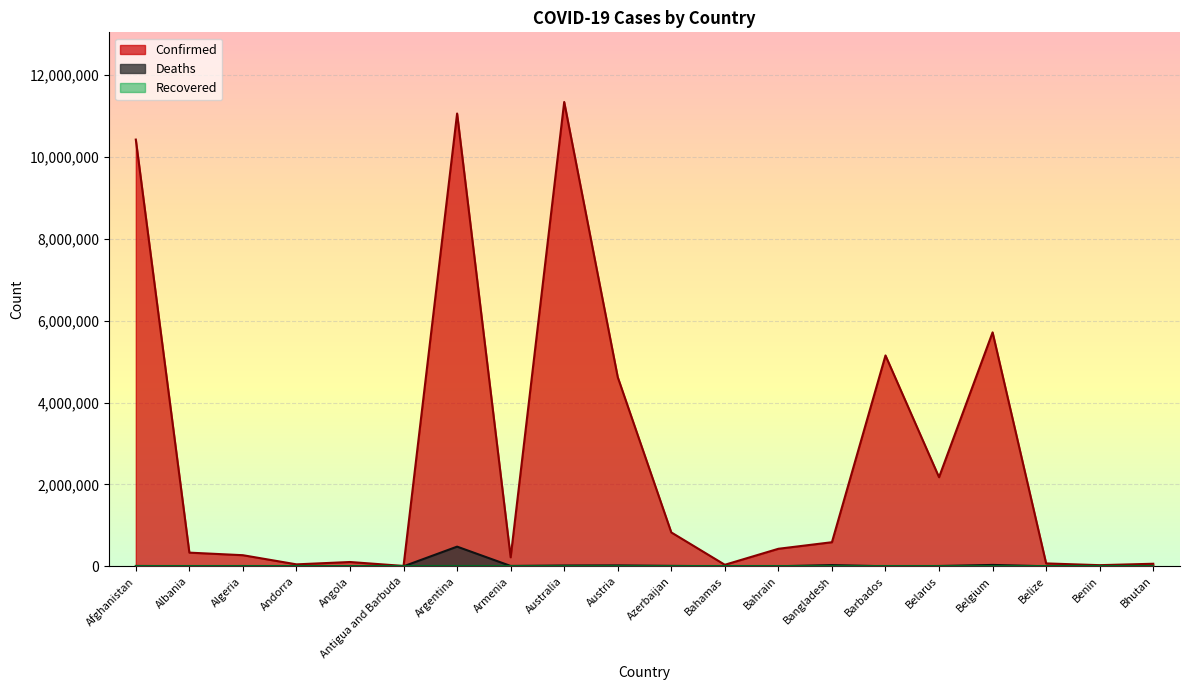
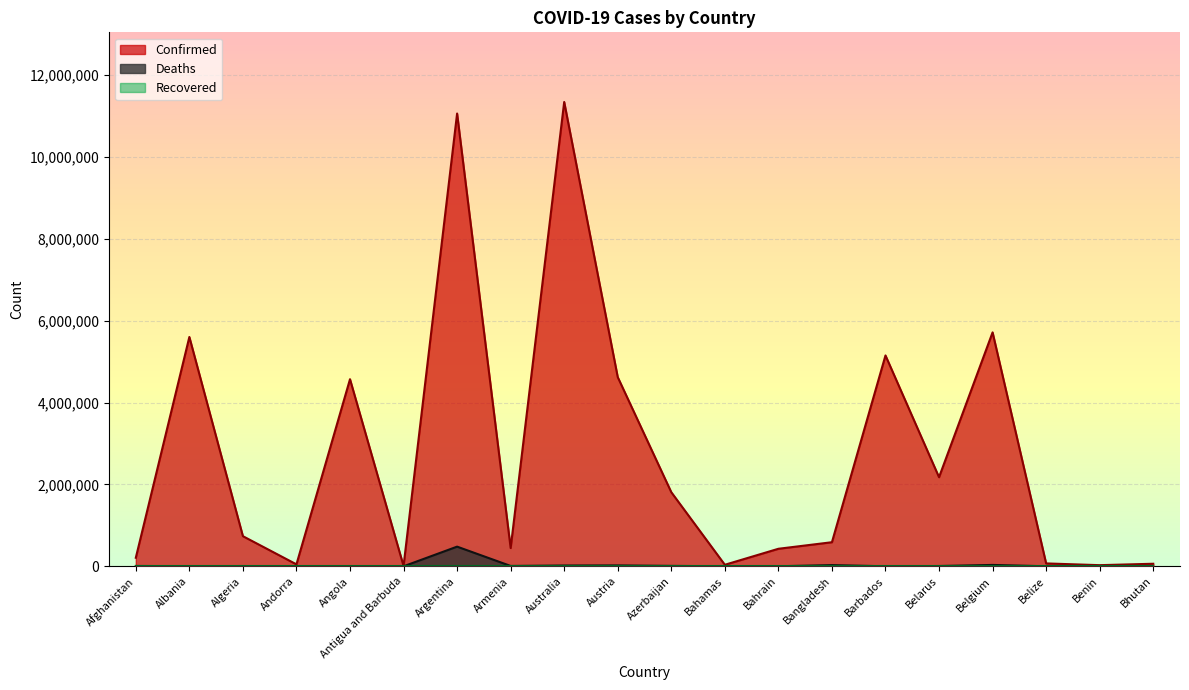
  {
    "Confirmed": {
-     "Afghanistan": "10,400,000",
-     "Albania": "300,000",
-     "Algeria": "300,000",
-     "Angola": "100,000",
+     "Afghanistan": "200,000",
+     "Albania": "5,600,000",
+     "Algeria": "700,000",
+     "Angola": "4,600,000",
      "Argentina": "11,100,000",
-     "Armenia": "200,000",
+     "Armenia": "400,000",
      "Australia": "11,300,000",
      "Austria": "4,600,000",
-     "Azerbaijan": "800,000",
+     "Azerbaijan": "1,800,000",
      "Bahrain": "400,000",
      "Bangladesh": "600,000",
      "Barbados": "5,200,000",
      "Belarus": "2,200,000",
      "Belgium": "5,700,000",
      "Belize": "100,000",
      "Bhutan": "100,000"
    },
    "Deaths": {
      "Argentina": "500,000"
    },
    "Recovered": {
      "Argentina": "0"
    }
  }
